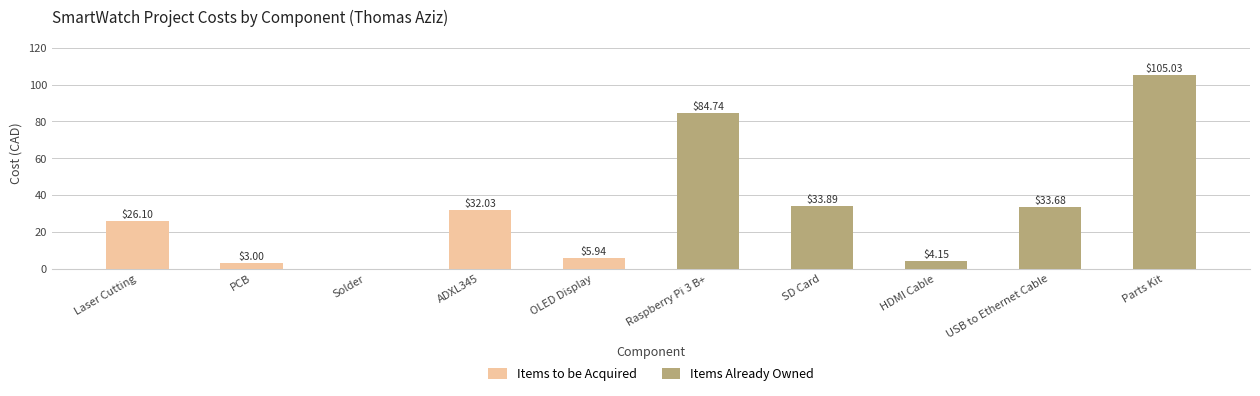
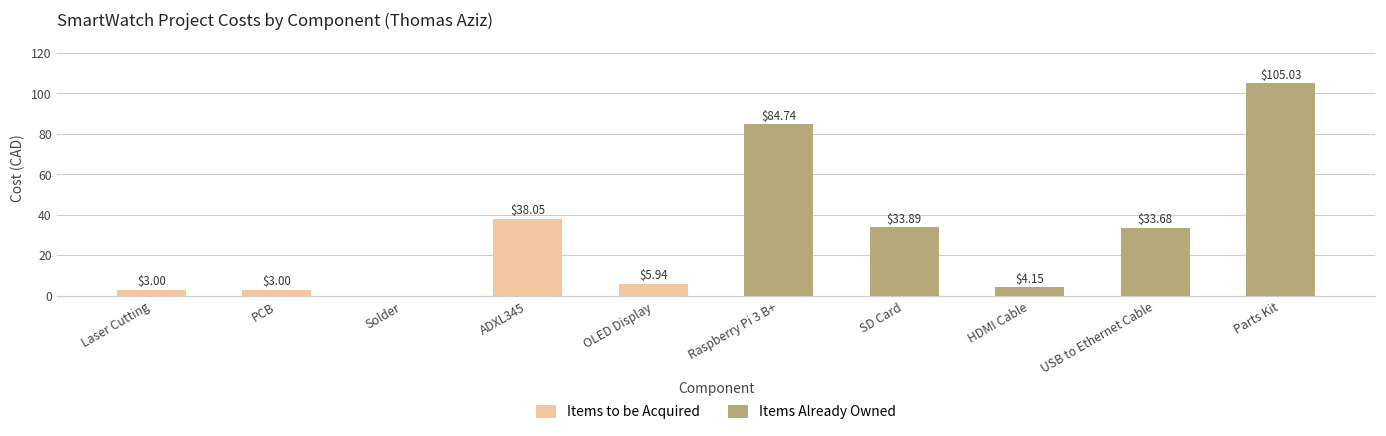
  {
-   "Laser Cutting": "$26.10",
+   "Laser Cutting": "$3.00",
    "PCB": "$3.00",
-   "ADXL345": "$32.03",
+   "ADXL345": "$38.05",
    "OLED Display": "$5.94",
    "Raspberry Pi 3 B+": "$84.74",
    "SD Card": "$33.89",
    "HDMI Cable": "$4.15",
    "USB to Ethernet Cable": "$33.68",
    "Parts Kit": "$105.03"
  }
